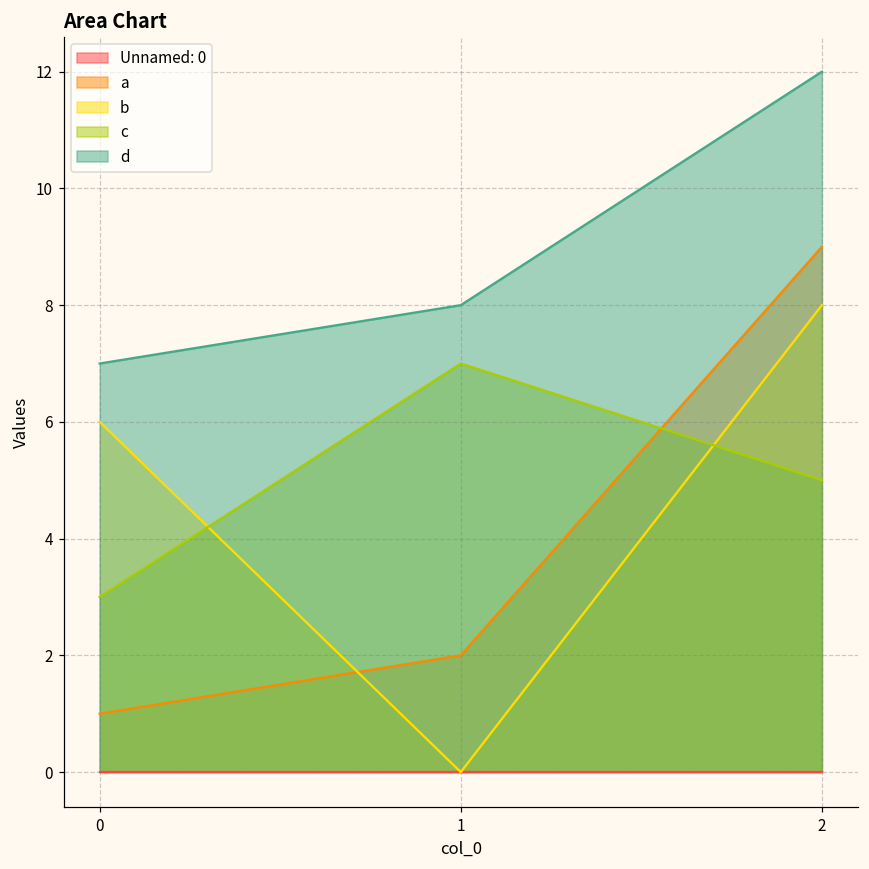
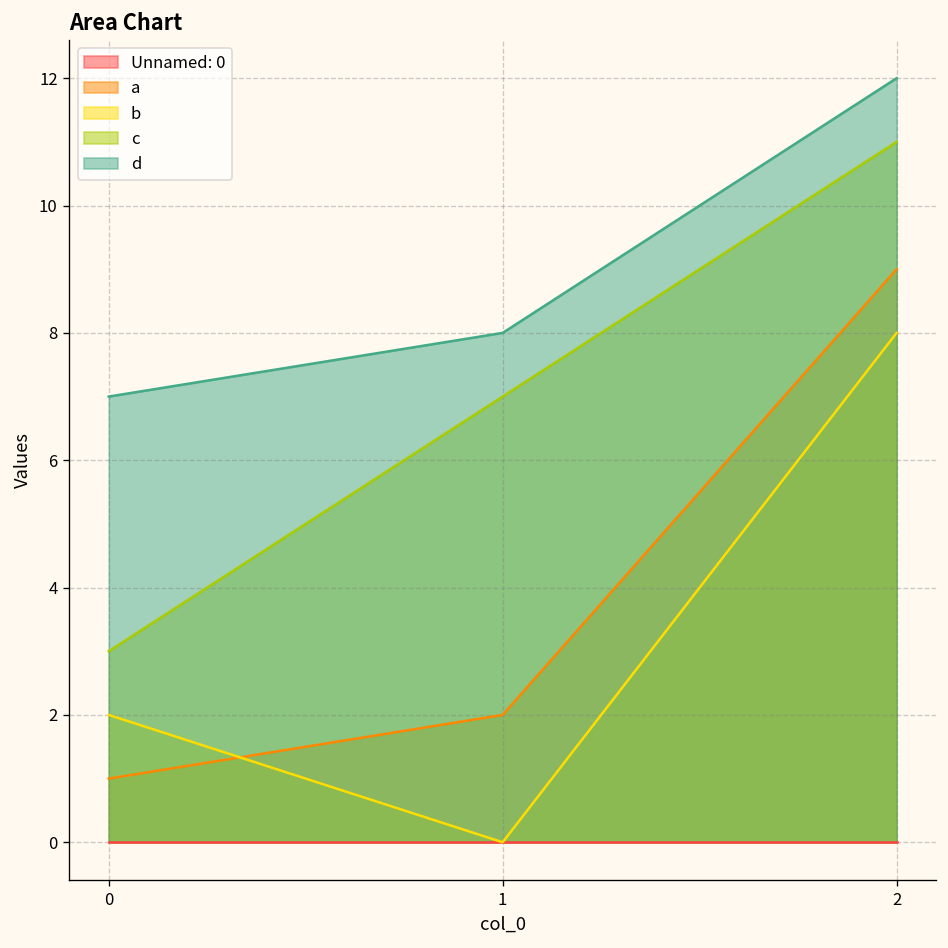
  {
    "Unnamed: 0": {
      "0": 0,
      "2": 0
    },
    "a": {
      "0": 1,
      "1": 2,
      "2": 9
    },
    "b": {
-     "0": 6,
+     "0": 2,
      "2": 8
    },
    "c": {
      "0": 3,
      "1": 7,
-     "2": 5
+     "2": 11
    },
    "d": {
      "0": 7,
      "1": 8,
      "2": 12
    }
  }
